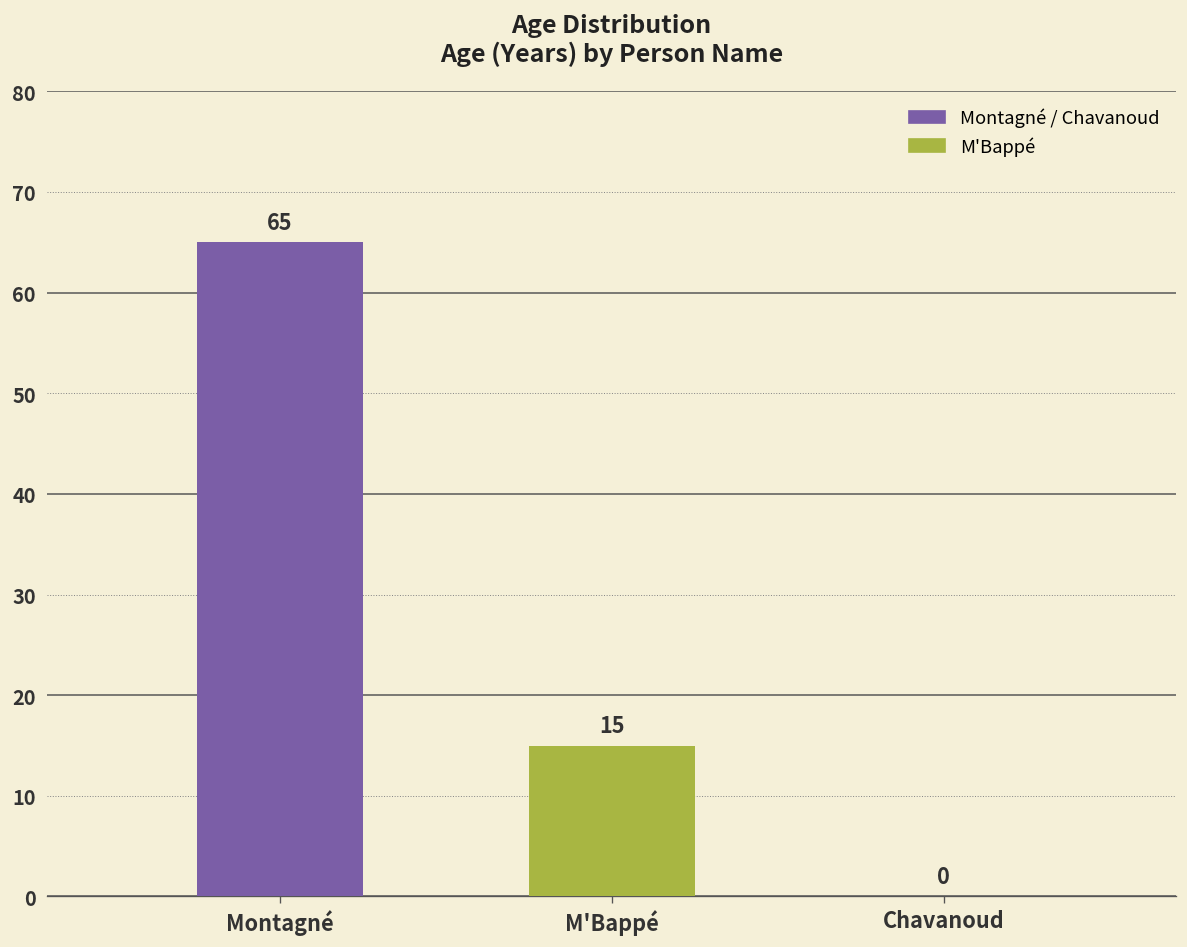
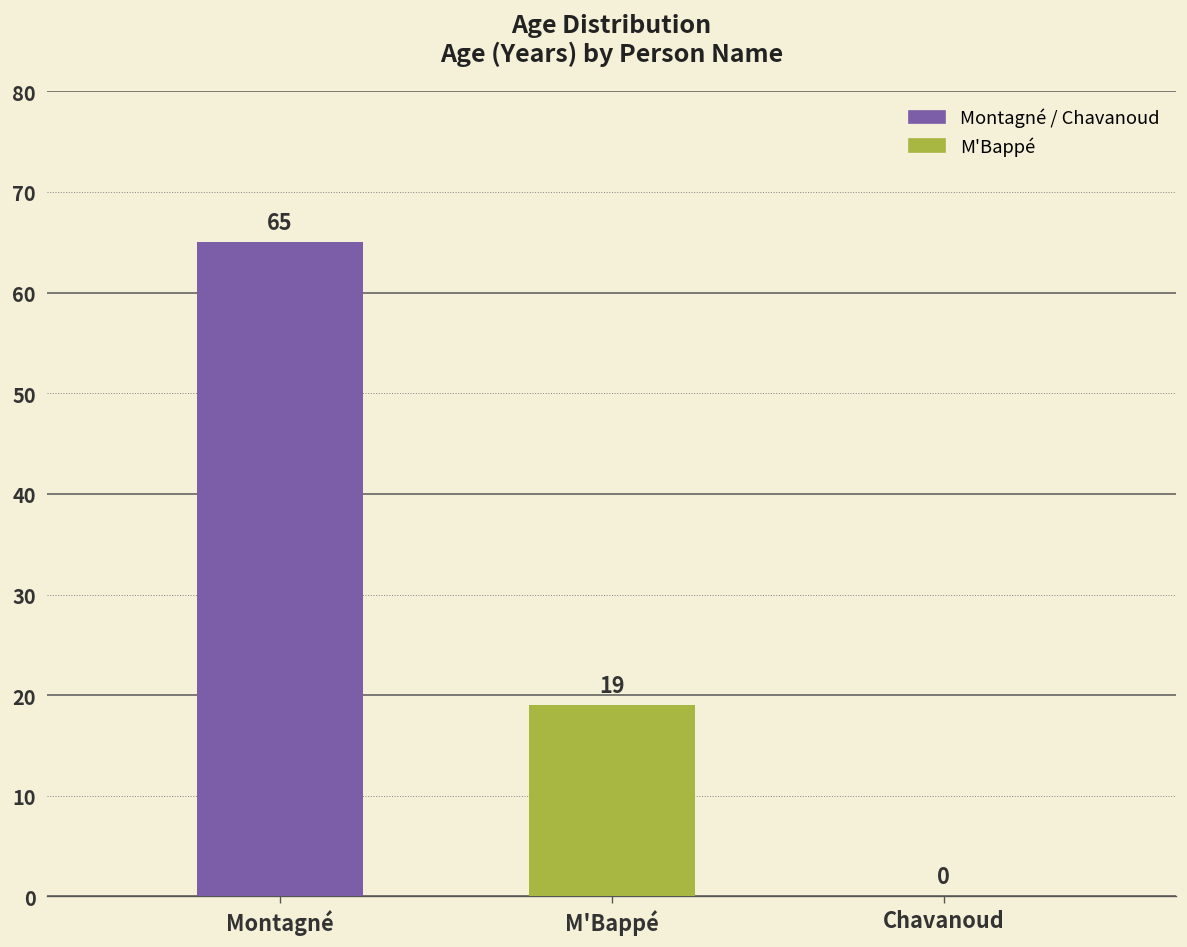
  {
    "Montagné": 65,
-   "M'Bappé": 15,
+   "M'Bappé": 19,
    "Chavanoud": 0
  }
